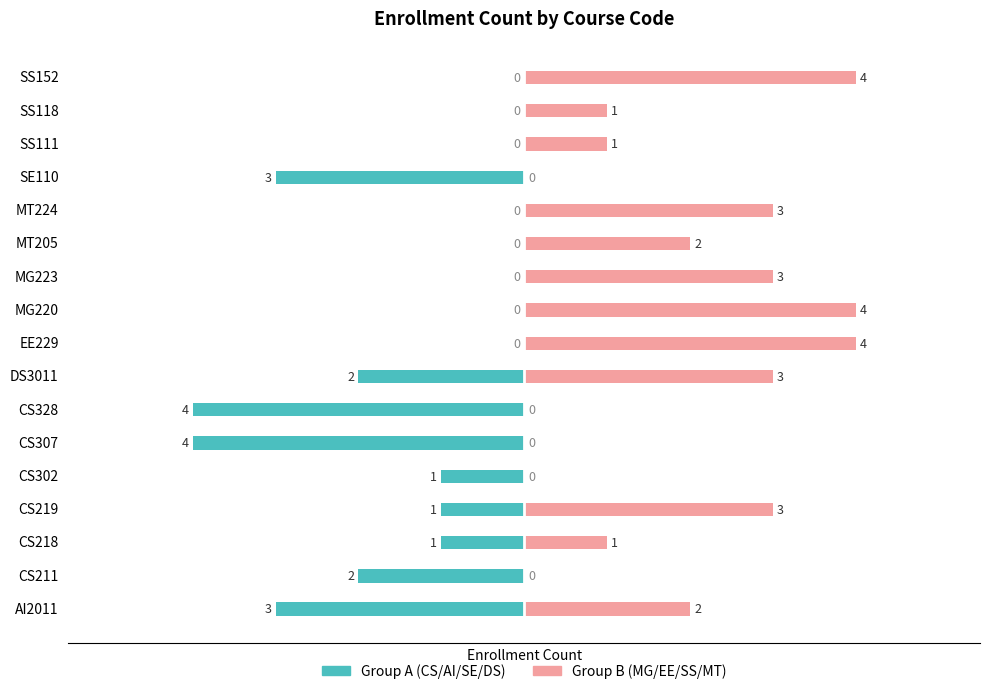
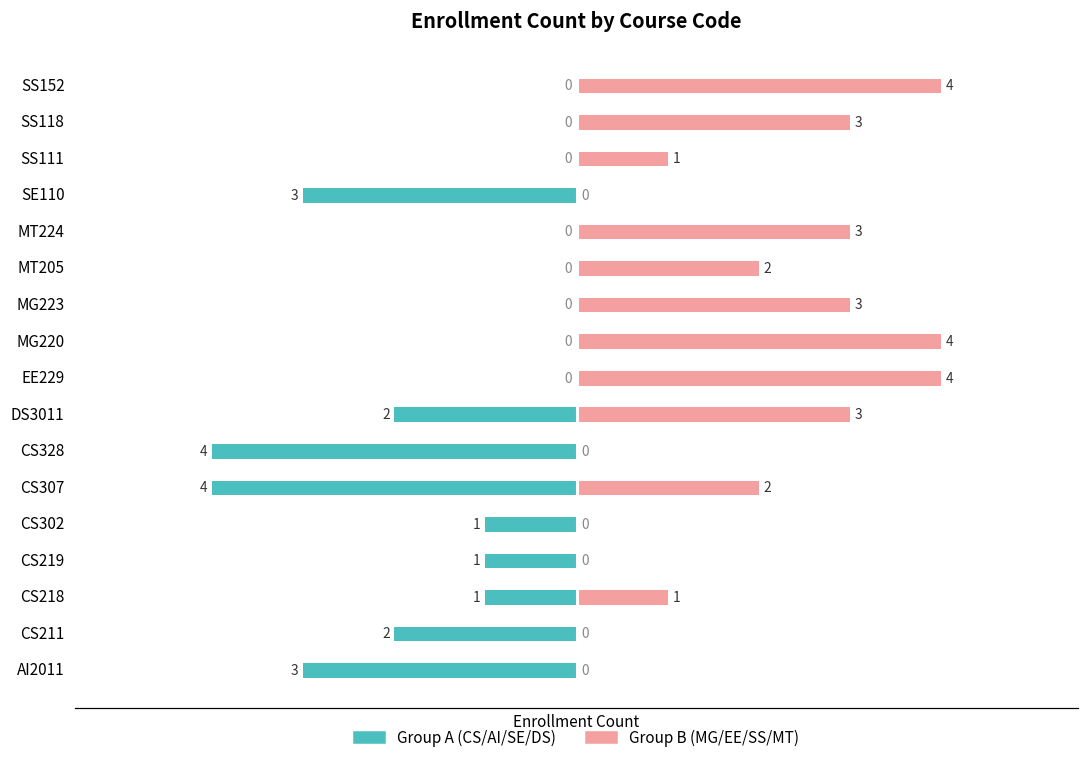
  {
    "Group A (CS/AI/SE/DS)": {
      "SS152": 0,
      "SS118": 0,
      "SS111": 0,
      "MT224": 0,
      "MT205": 0,
      "MG223": 0,
      "MG220": 0,
      "EE229": 0
    },
    "Group B (MG/EE/SS/MT)": {
      "SS152": 4,
-     "SS118": 1,
+     "SS118": 3,
      "SS111": 1,
      "SE110": 0,
      "MT224": 3,
      "MT205": 2,
      "MG223": 3,
      "MG220": 4,
      "EE229": 4,
      "DS3011": 3,
      "CS328": 0,
-     "CS307": 0,
+     "CS307": 2,
      "CS302": 0,
-     "CS219": 3,
+     "CS219": 0,
      "CS218": 1,
      "CS211": 0,
-     "AI2011": 2
+     "AI2011": 0
    }
  }
